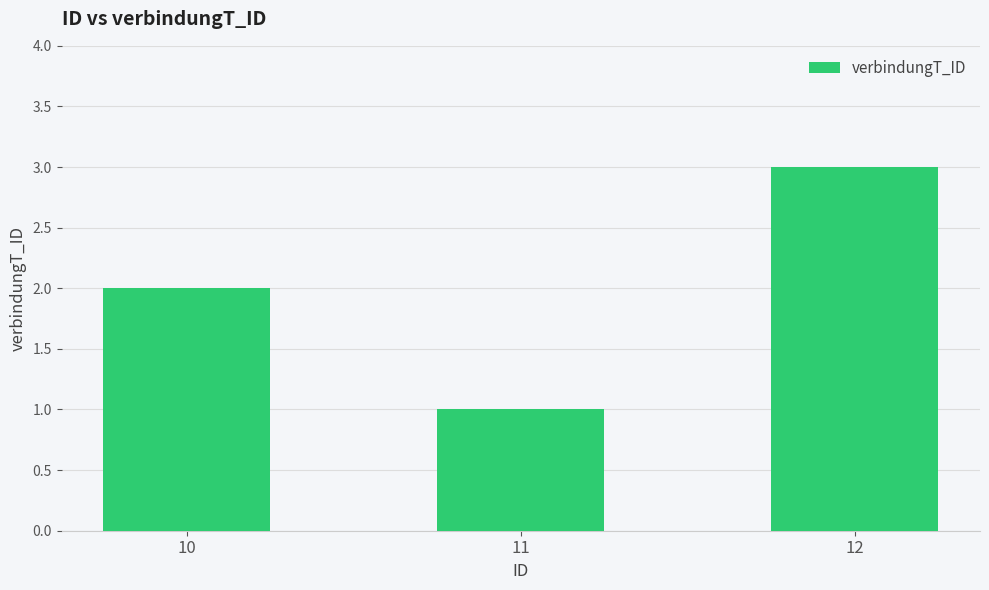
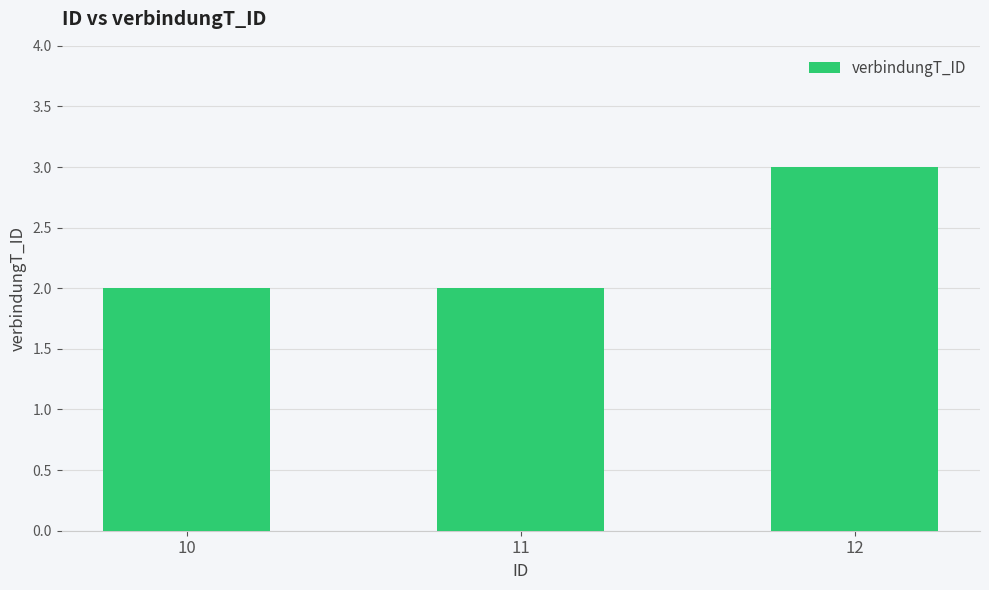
  {
    "10": 2,
-   "11": 1,
+   "11": 2,
    "12": 3
  }
